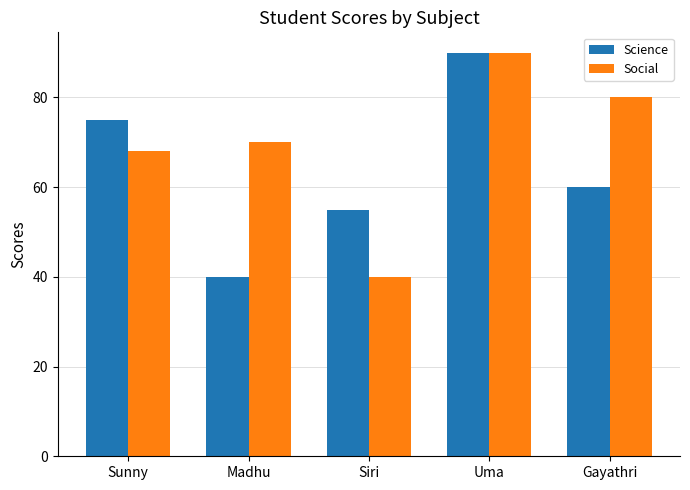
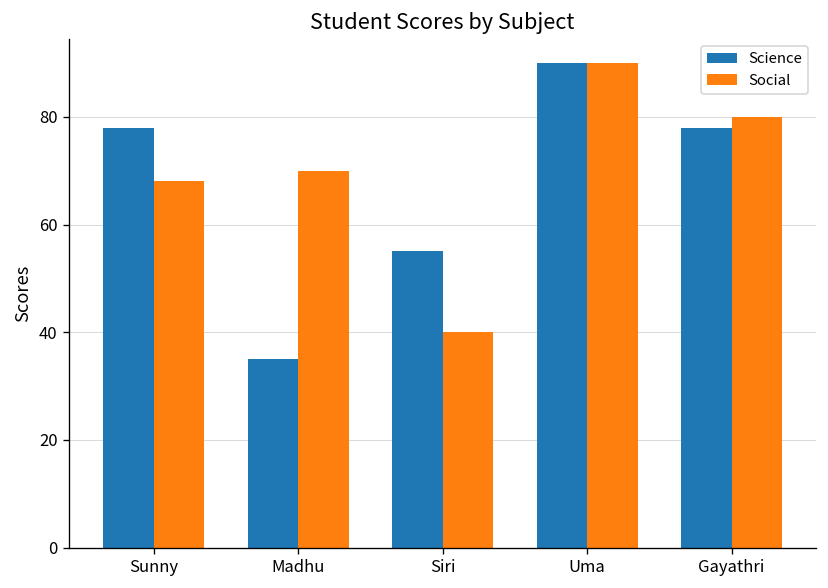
  {
    "Science": {
-     "Sunny": 75,
-     "Madhu": 40,
+     "Sunny": 78,
+     "Madhu": 35,
      "Siri": 55,
      "Uma": 90,
-     "Gayathri": 60
+     "Gayathri": 78
    },
    "Social": {
      "Sunny": 68,
      "Madhu": 70,
      "Siri": 40,
      "Uma": 90,
      "Gayathri": 80
    }
  }
